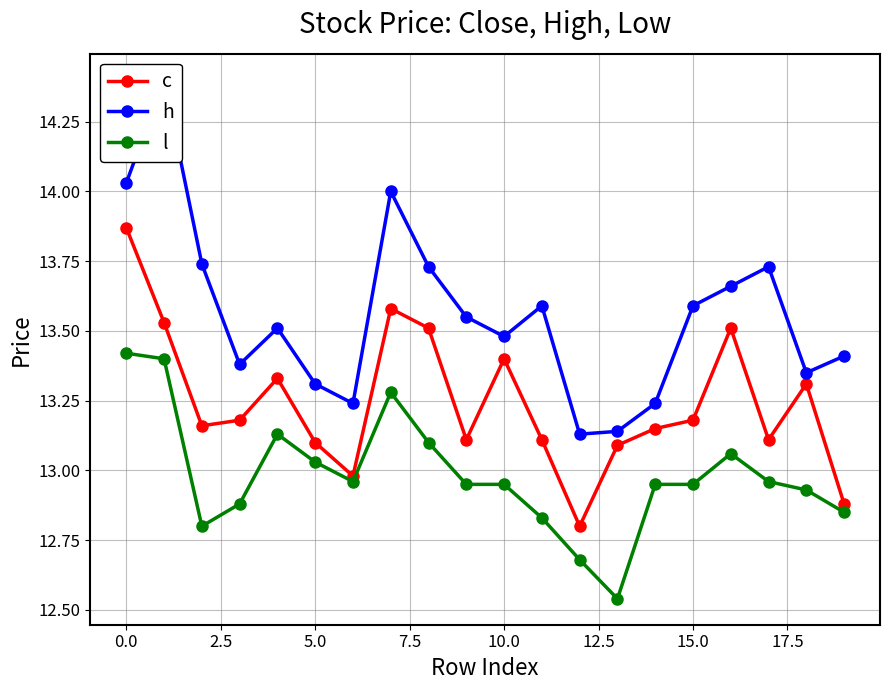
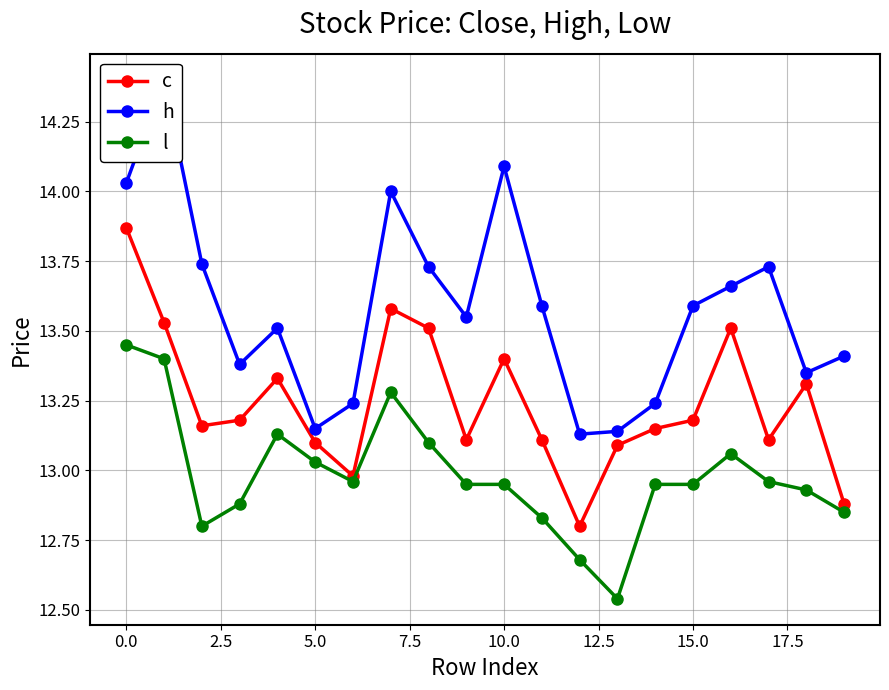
  {
    "c": {
      "0.0": 13.87,
      "5.0": 13.10,
      "10.0": 13.40,
      "15.0": 13.18
    },
    "h": {
      "0.0": 14.03,
-     "5.0": 13.31,
-     "10.0": 13.48,
+     "5.0": 13.15,
+     "10.0": 14.09,
      "15.0": 13.59
    },
    "l": {
-     "0.0": 13.42,
+     "0.0": 13.45,
      "5.0": 13.03,
      "10.0": 12.95,
      "15.0": 12.95
    }
  }
